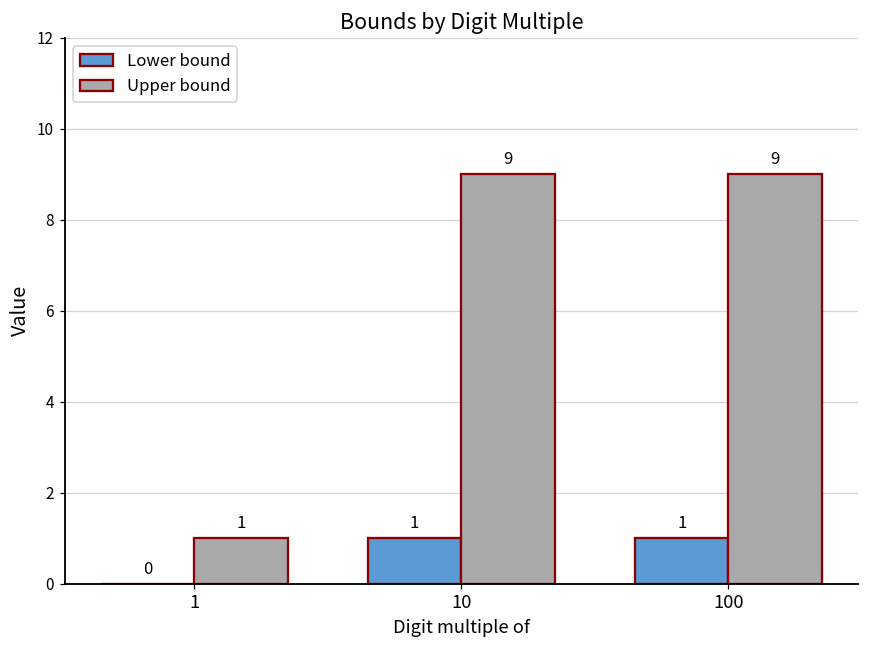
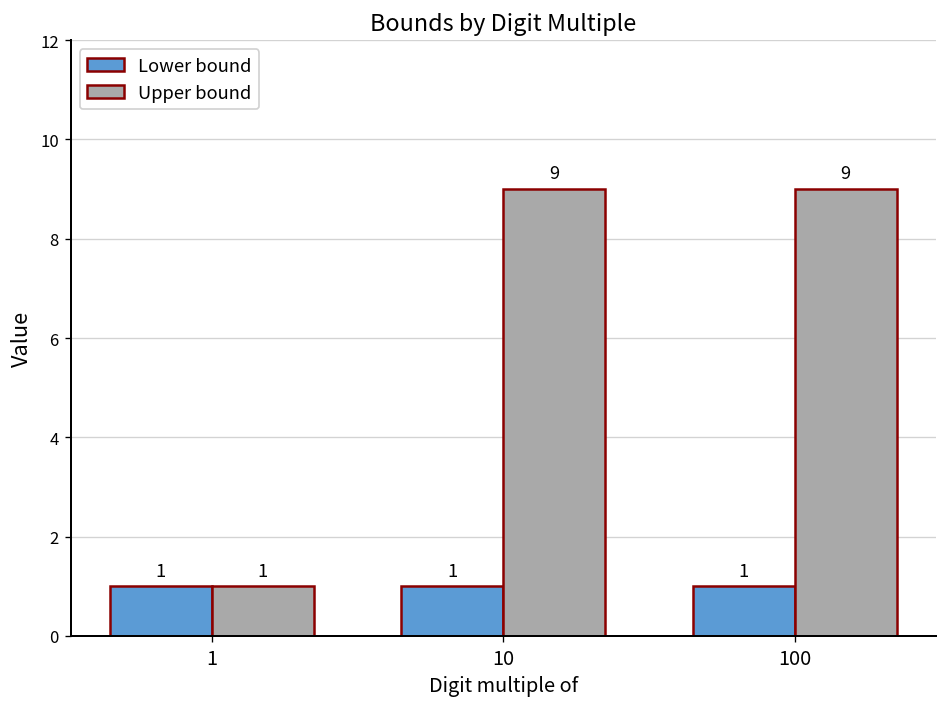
  {
    "Lower bound": {
-     "1": 0,
+     "1": 1,
      "10": 1,
      "100": 1
    },
    "Upper bound": {
      "1": 1,
      "10": 9,
      "100": 9
    }
  }
